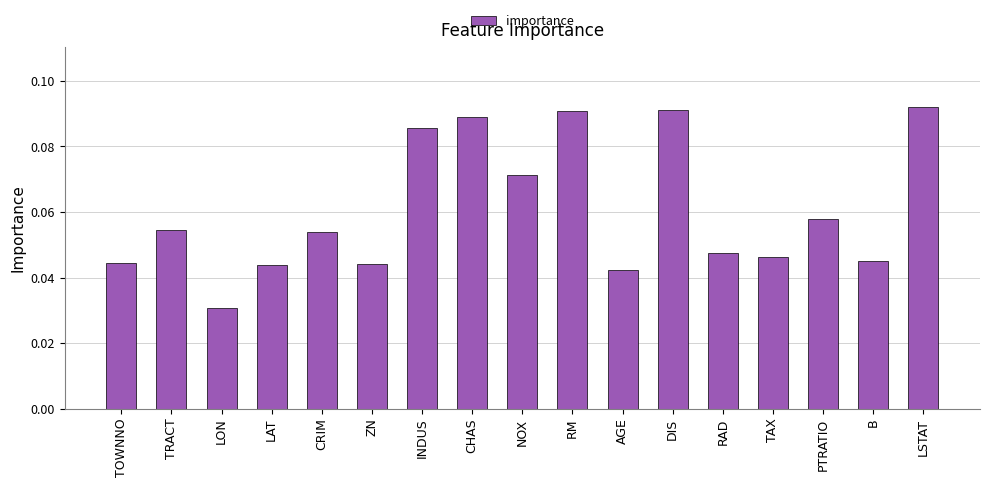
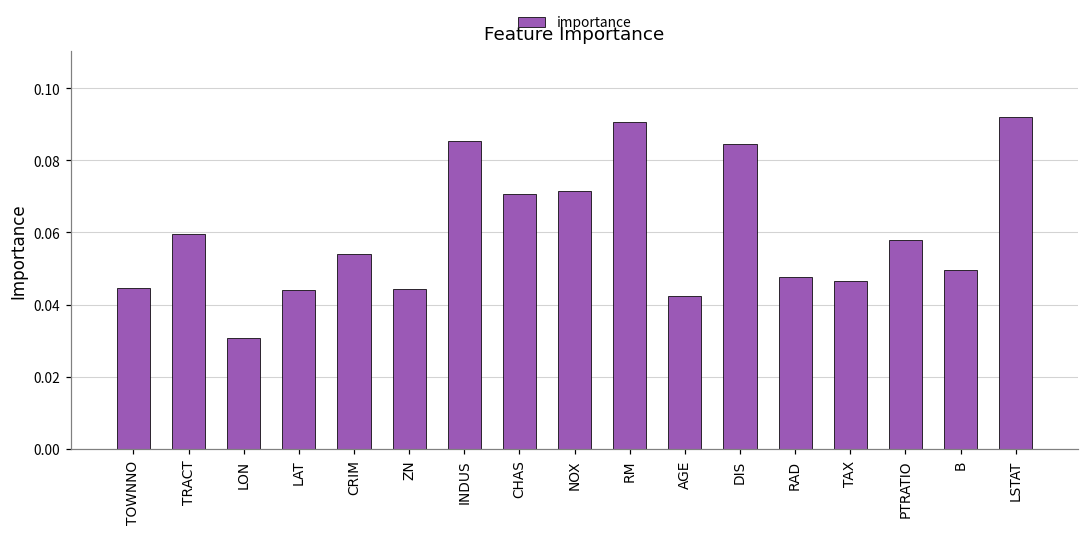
  {
    "TOWNNO": 0.045,
-   "TRACT": 0.054,
+   "TRACT": 0.060,
    "LON": 0.031,
    "LAT": 0.044,
    "CRIM": 0.054,
    "ZN": 0.044,
    "INDUS": 0.085,
-   "CHAS": 0.089,
+   "CHAS": 0.071,
    "NOX": 0.071,
    "RM": 0.091,
    "AGE": 0.042,
-   "DIS": 0.091,
+   "DIS": 0.085,
    "RAD": 0.048,
    "TAX": 0.046,
    "PTRATIO": 0.058,
-   "B": 0.045,
+   "B": 0.050,
    "LSTAT": 0.092
  }
